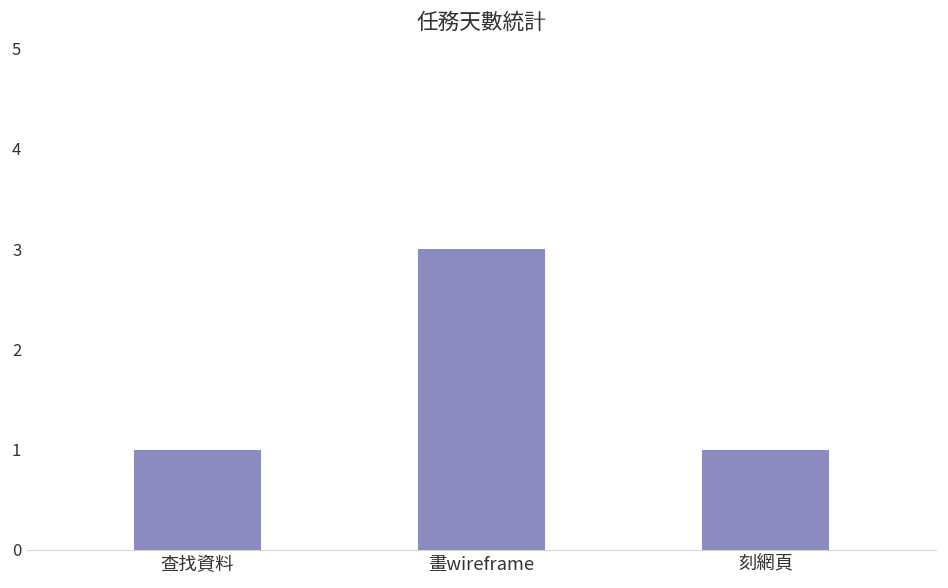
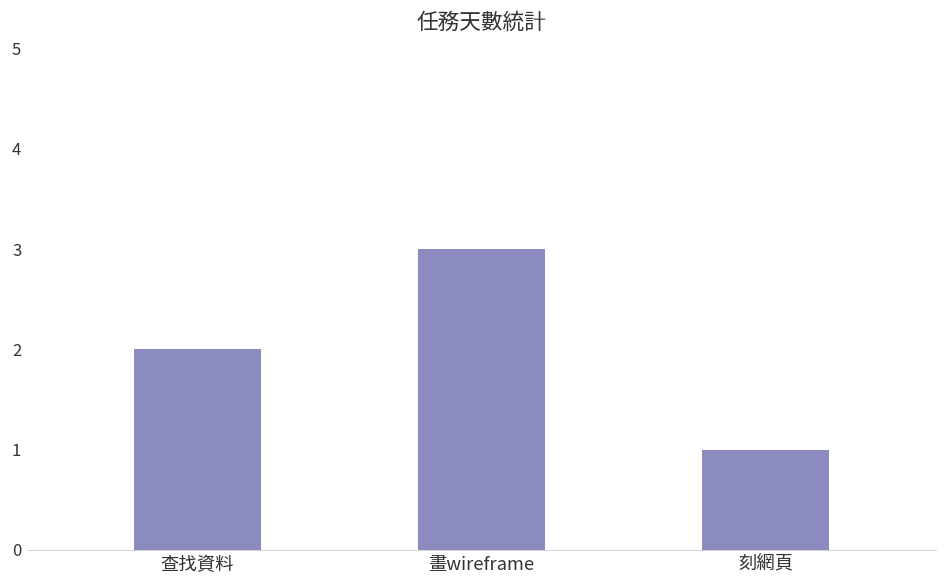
  {
-   "查找資料": 1,
+   "查找資料": 2,
    "畫wireframe": 3,
    "刻網頁": 1
  }
